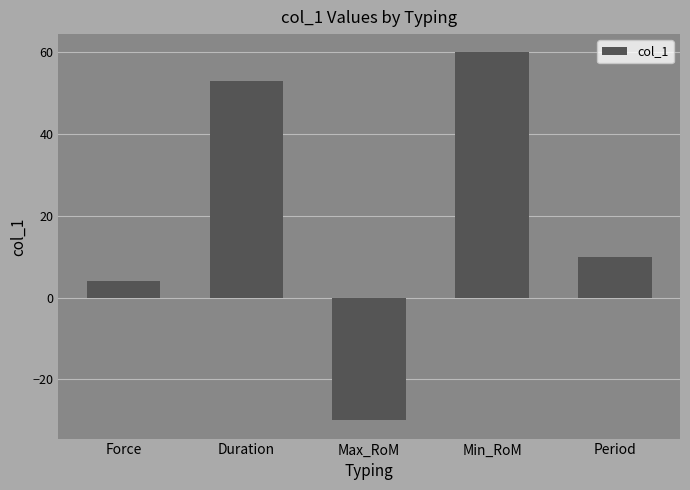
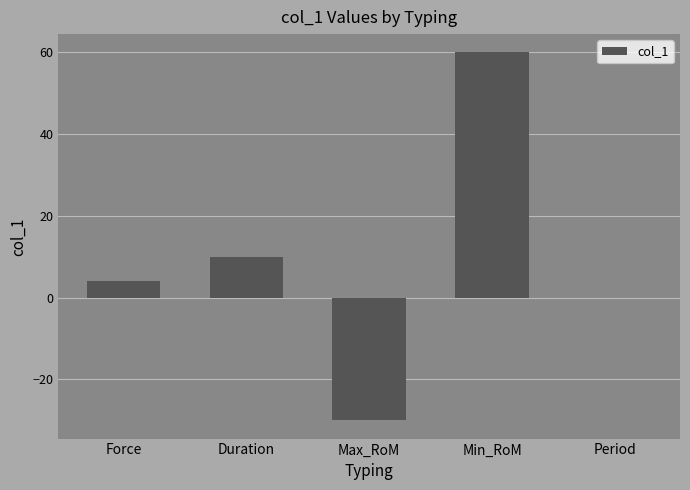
  {
    "Force": 4,
-   "Duration": 53,
+   "Duration": 10,
    "Max_RoM": -30,
    "Min_RoM": 60,
-   "Period": 10
+   "Period": 0
  }
